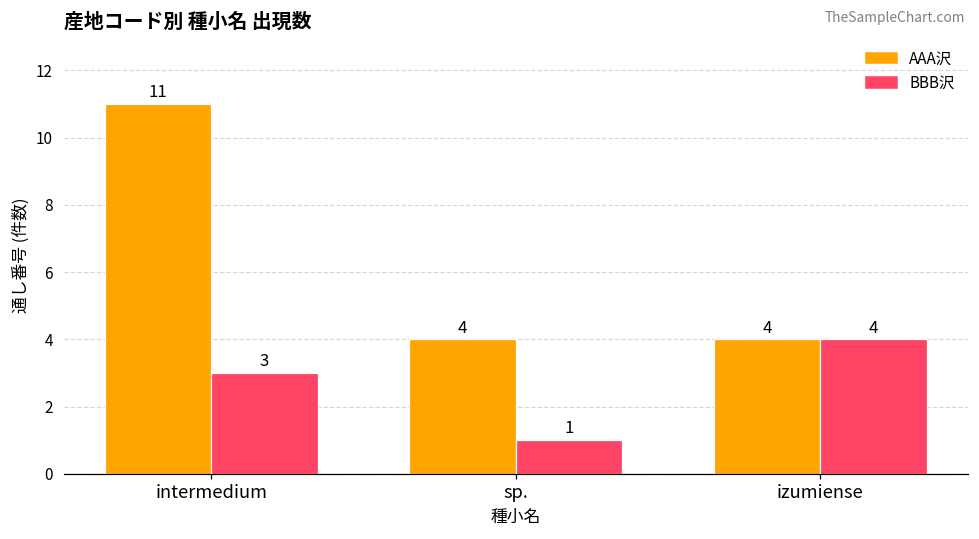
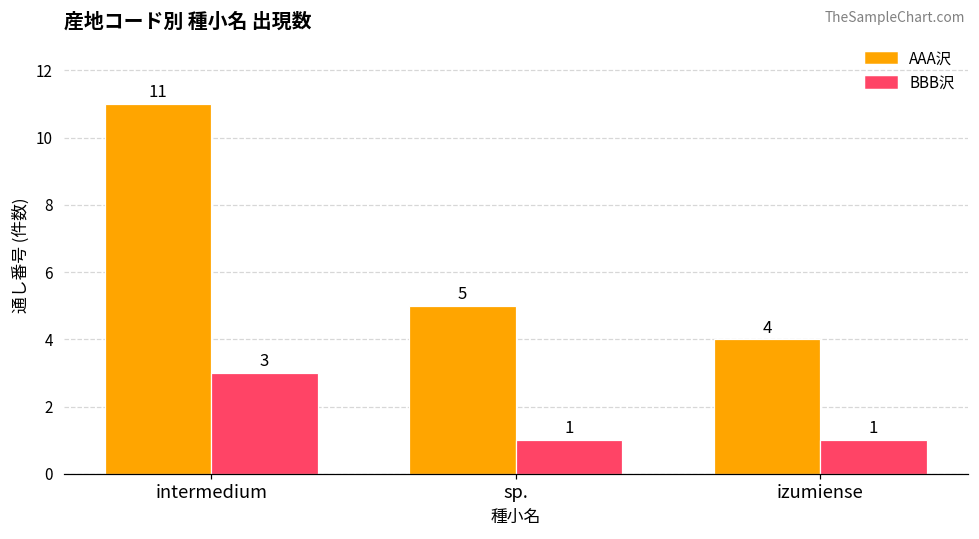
  {
    "AAA沢": {
      "intermedium": 11,
-     "sp.": 4,
+     "sp.": 5,
      "izumiense": 4
    },
    "BBB沢": {
      "intermedium": 3,
      "sp.": 1,
-     "izumiense": 4
+     "izumiense": 1
    }
  }
